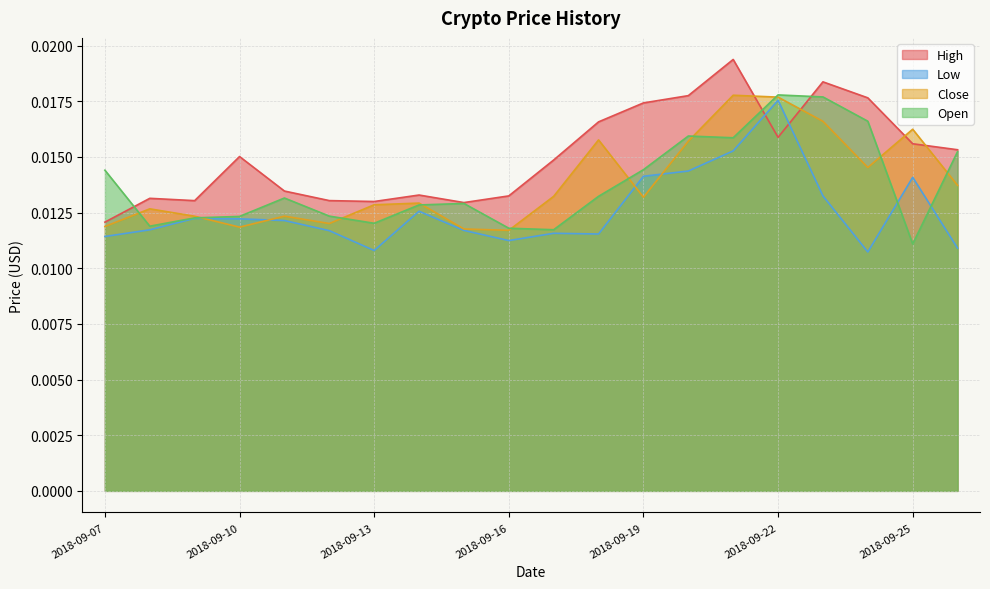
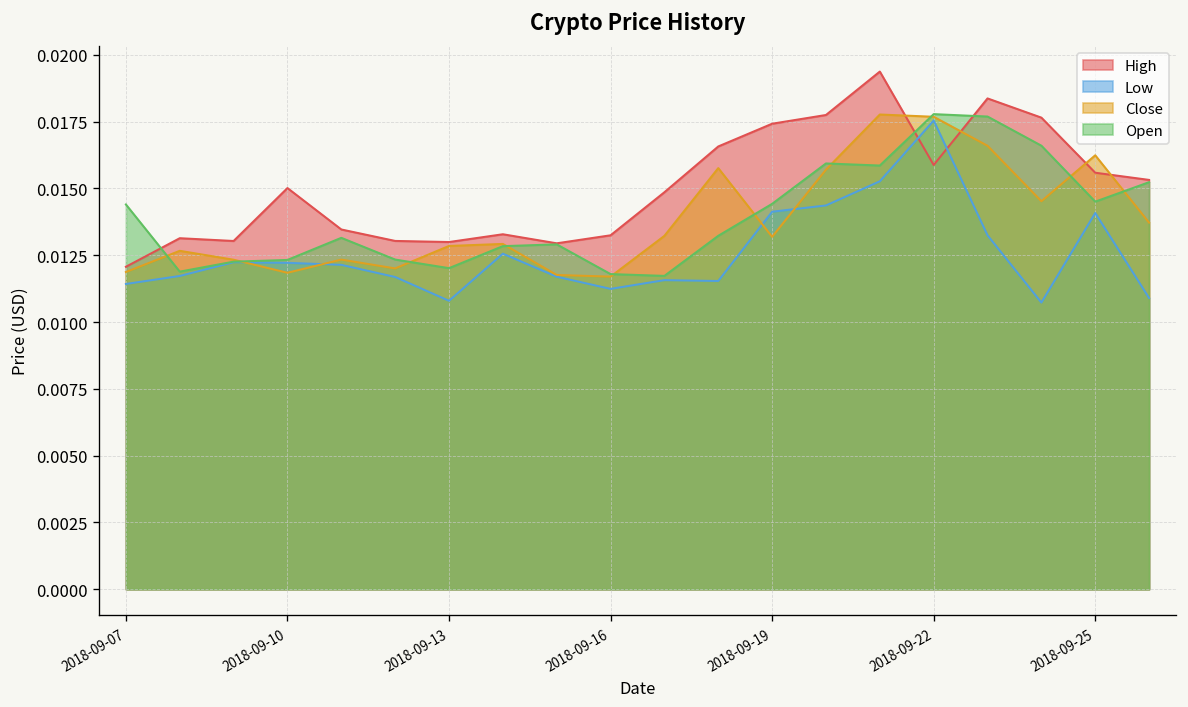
  {
    "High": {
      "2018-09-07": 0.0121,
      "2018-09-10": 0.0150,
      "2018-09-13": 0.0130,
      "2018-09-16": 0.0132,
      "2018-09-19": 0.0174,
      "2018-09-22": 0.0159,
      "2018-09-25": 0.0156
    },
    "Low": {
      "2018-09-07": 0.0114,
      "2018-09-13": 0.0108,
      "2018-09-16": 0.0112,
      "2018-09-19": 0.0141,
      "2018-09-22": 0.0175,
      "2018-09-25": 0.0141
    },
    "Close": {
      "2018-09-07": 0.0119,
      "2018-09-10": 0.0118,
      "2018-09-13": 0.0128,
      "2018-09-19": 0.0132,
      "2018-09-25": 0.0162
    },
    "Open": {
      "2018-09-07": 0.0144,
      "2018-09-13": 0.0120,
      "2018-09-19": 0.0144,
-     "2018-09-25": 0.0111
+     "2018-09-25": 0.0145
    }
  }
